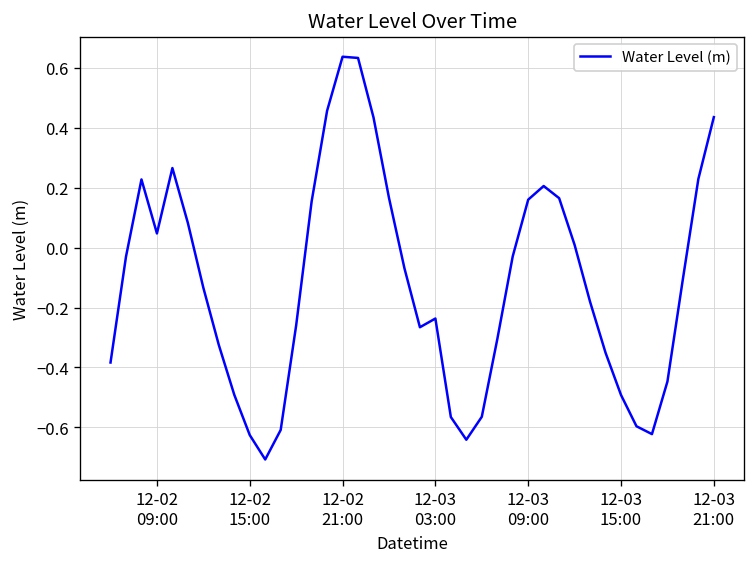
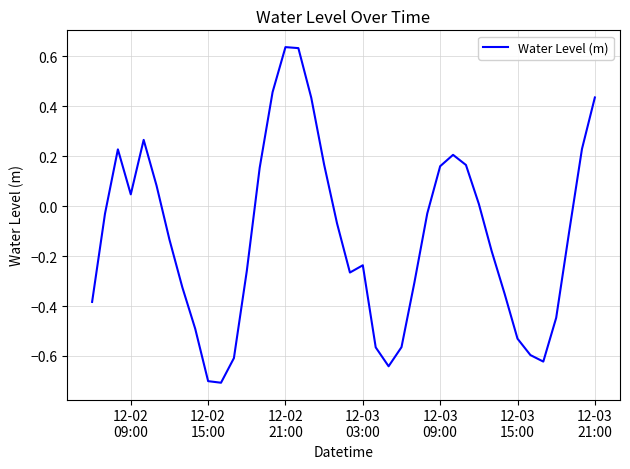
  {
    "12-02 09:00": 0.05,
-   "12-02 15:00": -0.63,
+   "12-02 15:00": -0.70,
    "12-02 21:00": 0.64,
    "12-03 03:00": -0.24,
    "12-03 09:00": 0.16,
-   "12-03 15:00": -0.49,
+   "12-03 15:00": -0.53,
    "12-03 21:00": 0.44
  }
